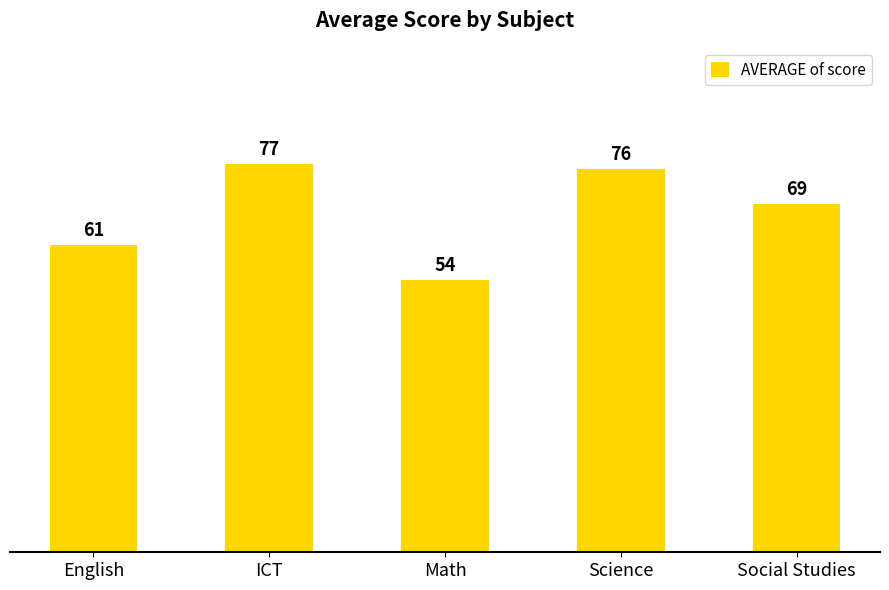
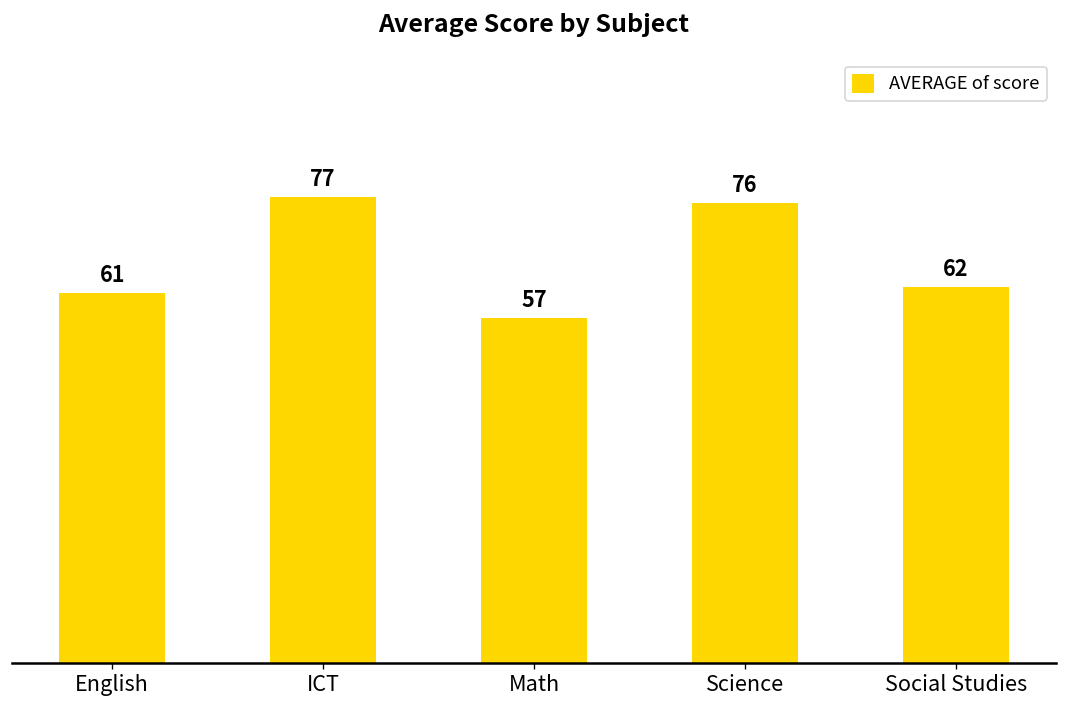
  {
    "English": 61,
    "ICT": 77,
-   "Math": 54,
+   "Math": 57,
    "Science": 76,
-   "Social Studies": 69
+   "Social Studies": 62
  }
